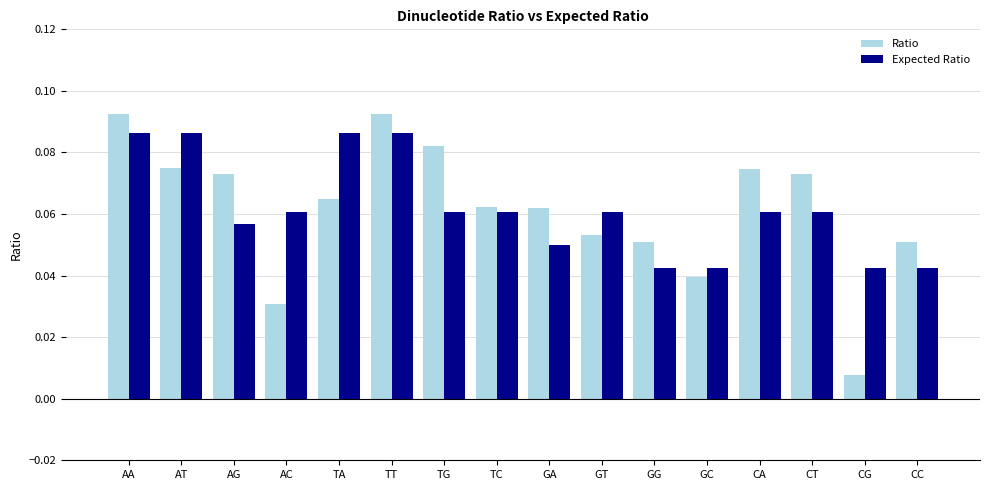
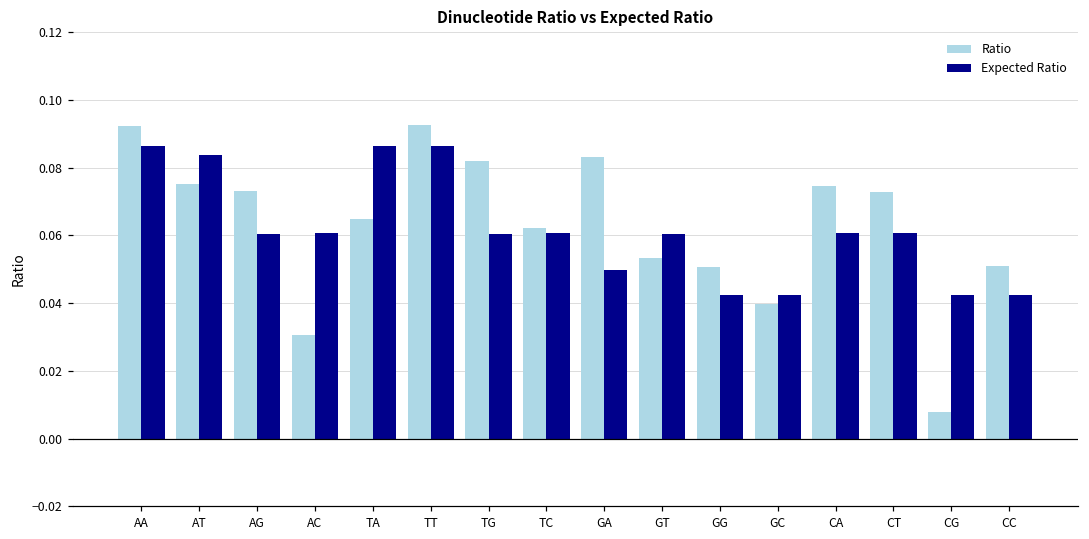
  {
    "Ratio": {
      "AA": 0.092,
      "AT": 0.075,
      "AG": 0.073,
      "AC": 0.031,
      "TA": 0.065,
      "TT": 0.093,
      "TG": 0.082,
      "TC": 0.062,
-     "GA": 0.062,
+     "GA": 0.083,
      "GT": 0.053,
      "GG": 0.051,
      "GC": 0.040,
      "CA": 0.075,
      "CT": 0.073,
      "CG": 0.008,
      "CC": 0.051
    },
    "Expected Ratio": {
      "AA": 0.086,
-     "AT": 0.086,
-     "AG": 0.057,
+     "AT": 0.084,
+     "AG": 0.061,
      "AC": 0.061,
      "TA": 0.086,
      "TT": 0.086,
      "TG": 0.061,
      "TC": 0.061,
      "GA": 0.050,
      "GT": 0.061,
      "GG": 0.042,
      "GC": 0.042,
      "CA": 0.061,
      "CT": 0.061,
      "CG": 0.042,
      "CC": 0.043
    }
  }
